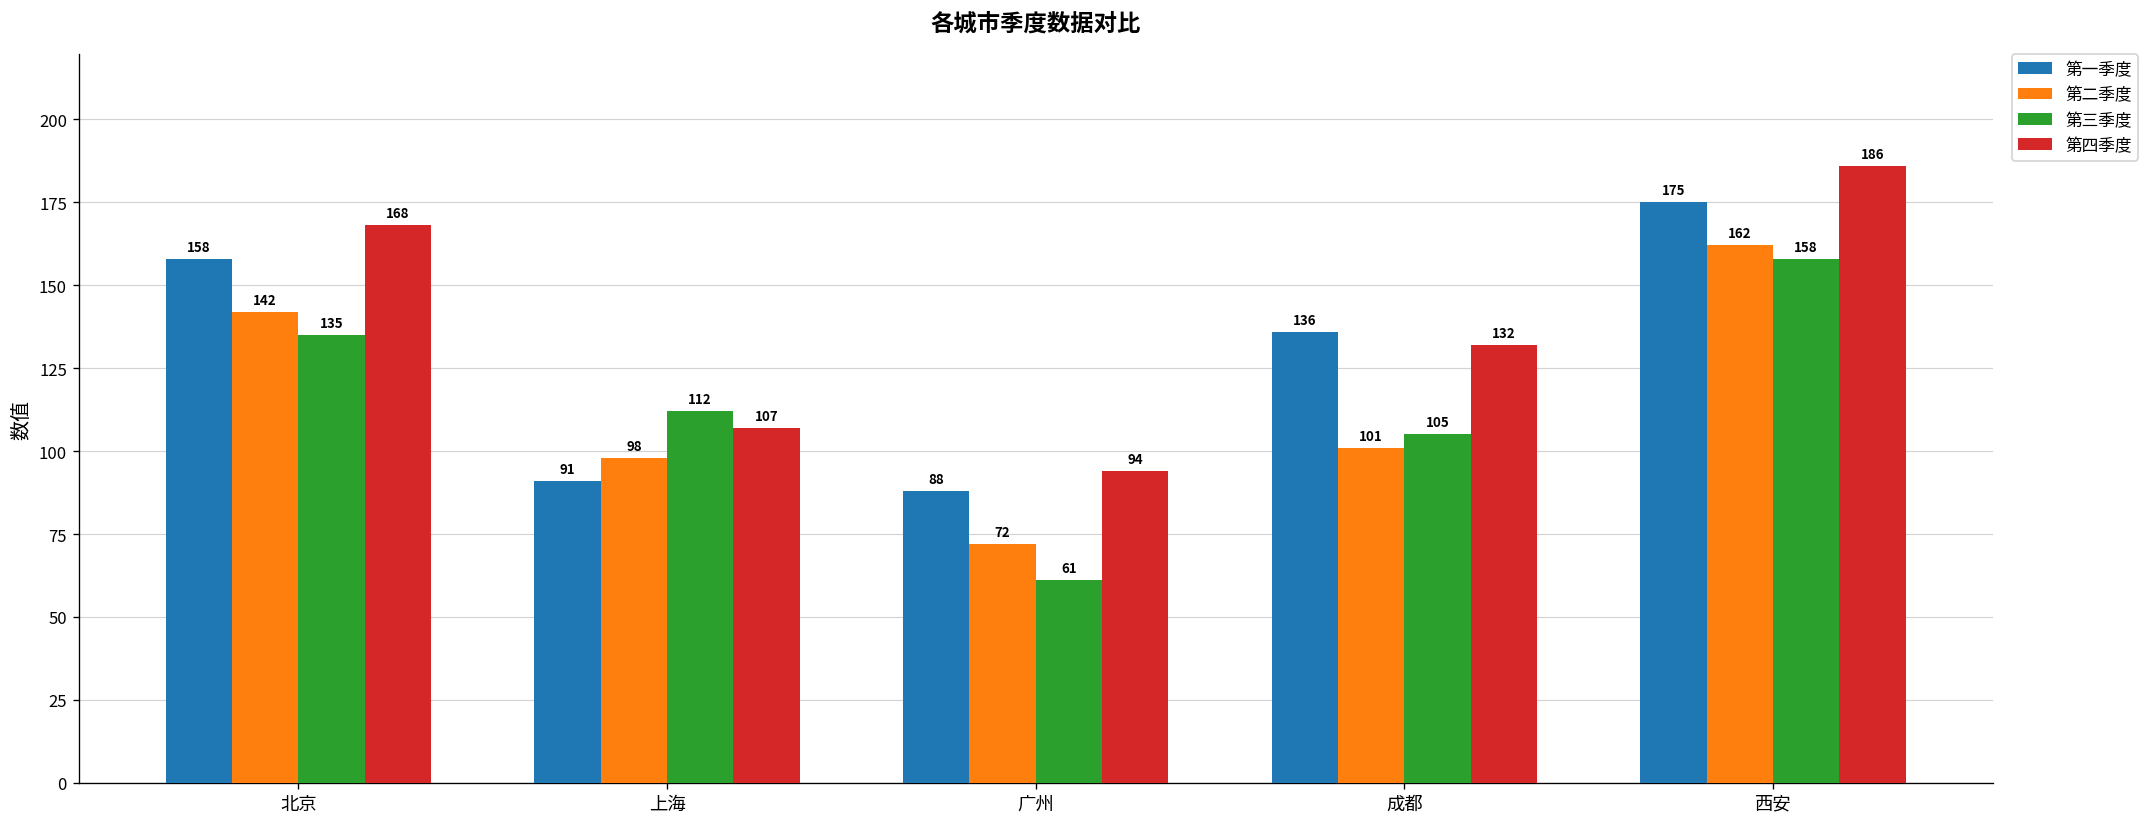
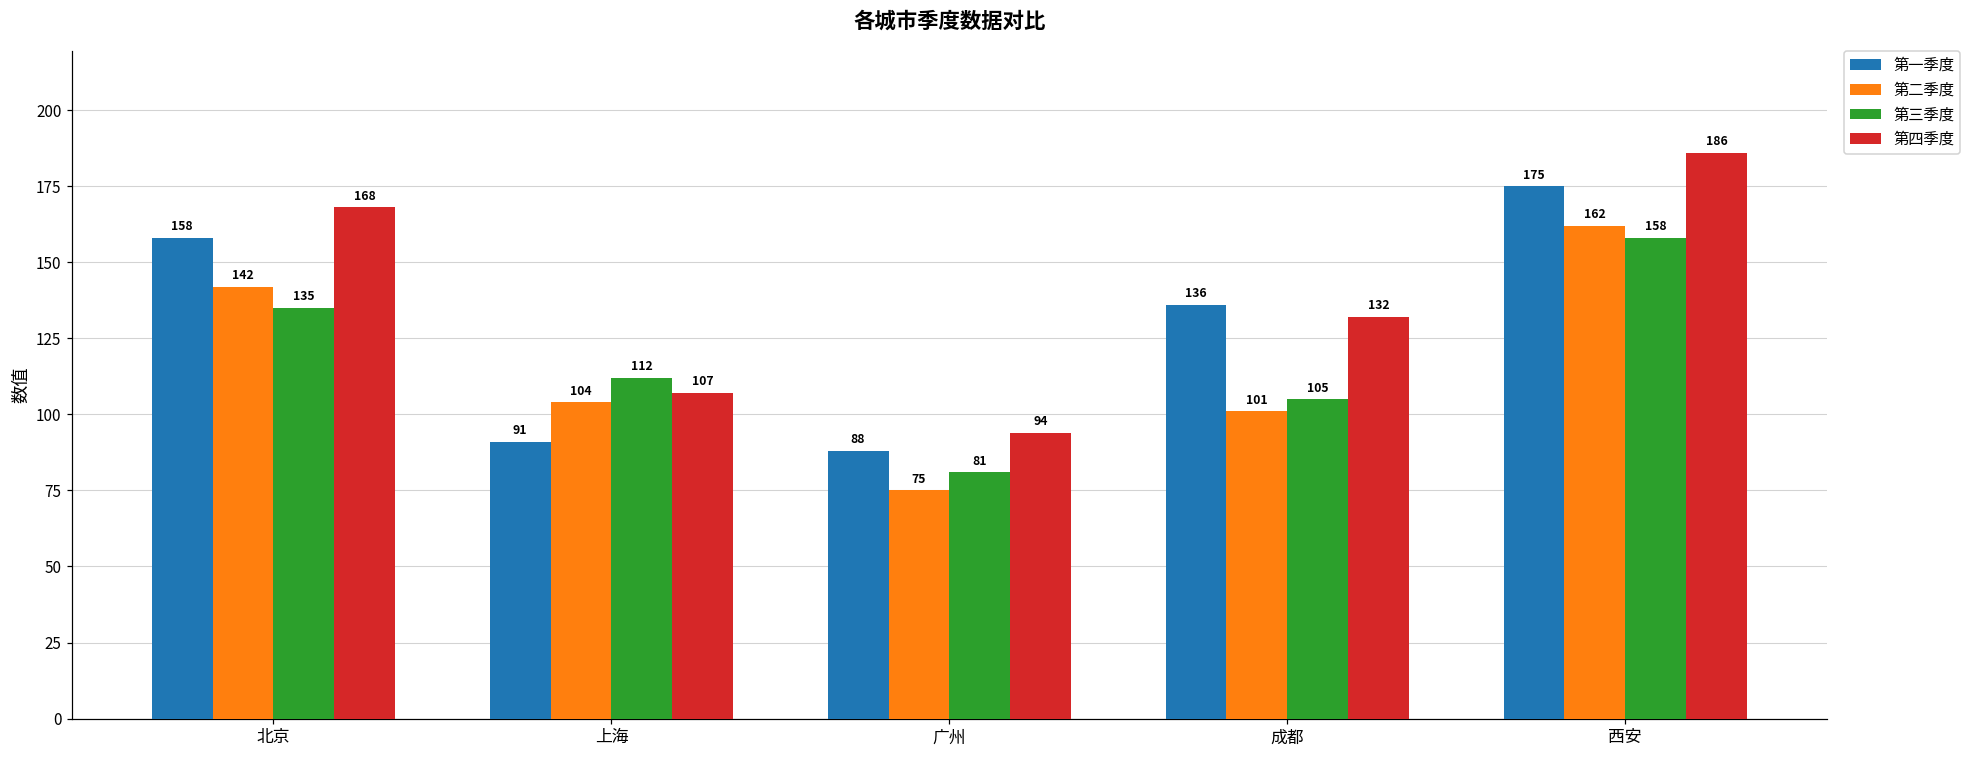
  {
    "第一季度": {
      "北京": 158,
      "上海": 91,
      "广州": 88,
      "成都": 136,
      "西安": 175
    },
    "第二季度": {
      "北京": 142,
-     "上海": 98,
-     "广州": 72,
+     "上海": 104,
+     "广州": 75,
      "成都": 101,
      "西安": 162
    },
    "第三季度": {
      "北京": 135,
      "上海": 112,
-     "广州": 61,
+     "广州": 81,
      "成都": 105,
      "西安": 158
    },
    "第四季度": {
      "北京": 168,
      "上海": 107,
      "广州": 94,
      "成都": 132,
      "西安": 186
    }
  }
